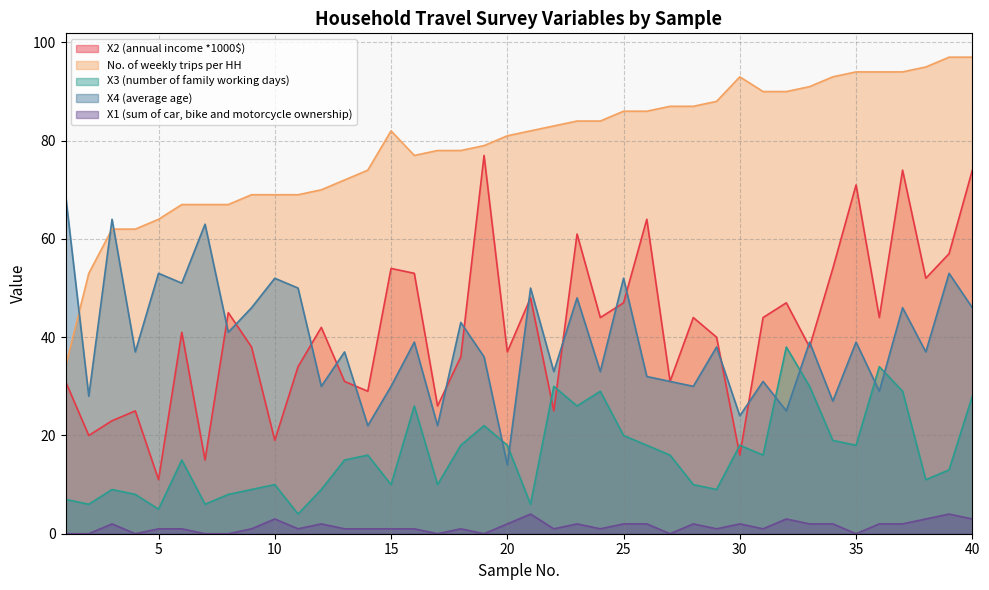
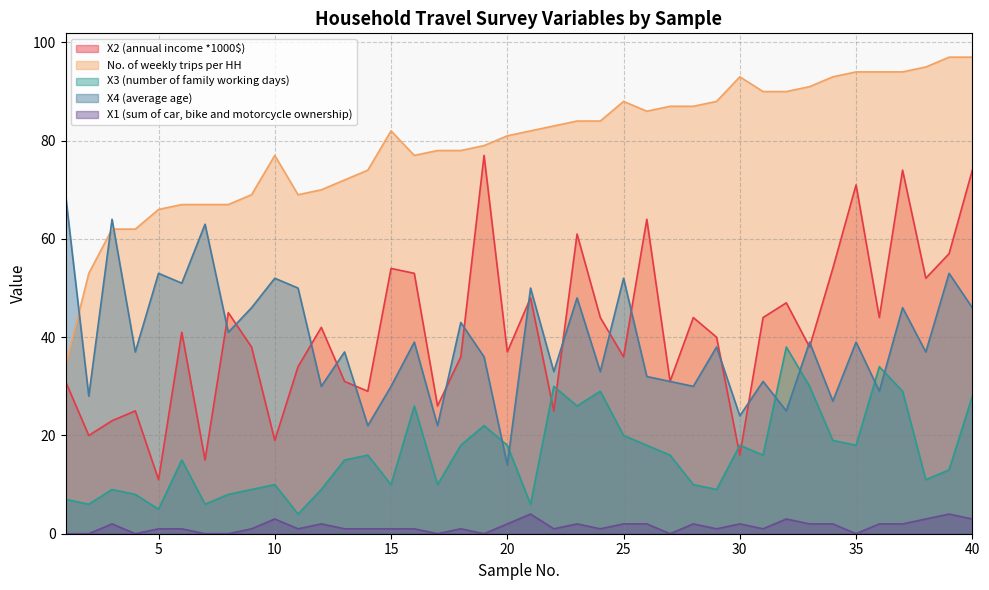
  {
    "X2 (annual income *1000$)": {
      "5": 11,
      "10": 19,
      "15": 54,
      "20": 37,
-     "25": 47,
+     "25": 36,
      "30": 16,
      "35": 71,
      "40": 74
    },
    "No. of weekly trips per HH": {
-     "5": 64,
-     "10": 69,
+     "5": 66,
+     "10": 77,
      "15": 82,
      "20": 81,
-     "25": 86,
+     "25": 88,
      "30": 93,
      "35": 94,
      "40": 97
    }
  }
